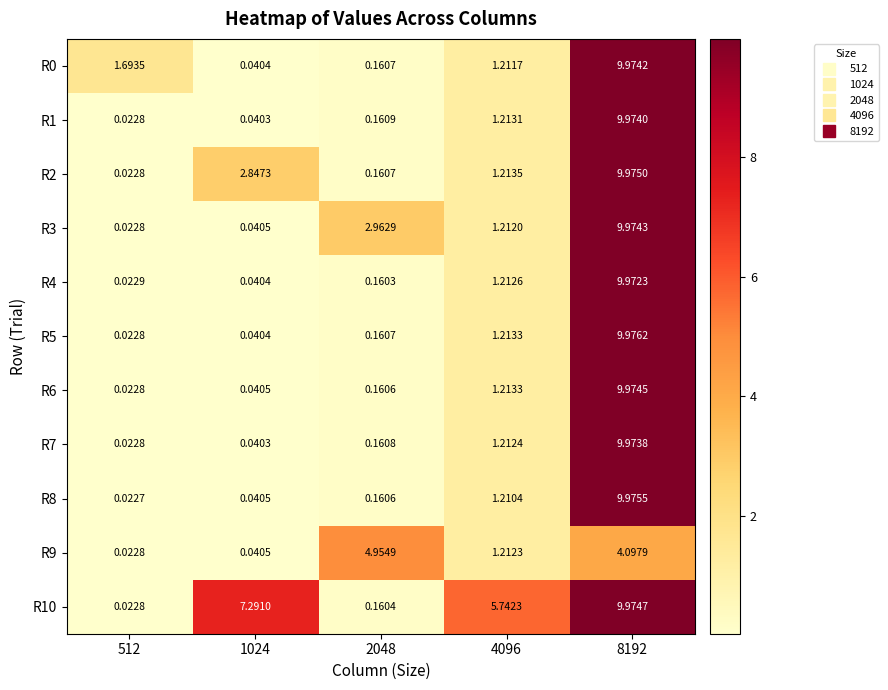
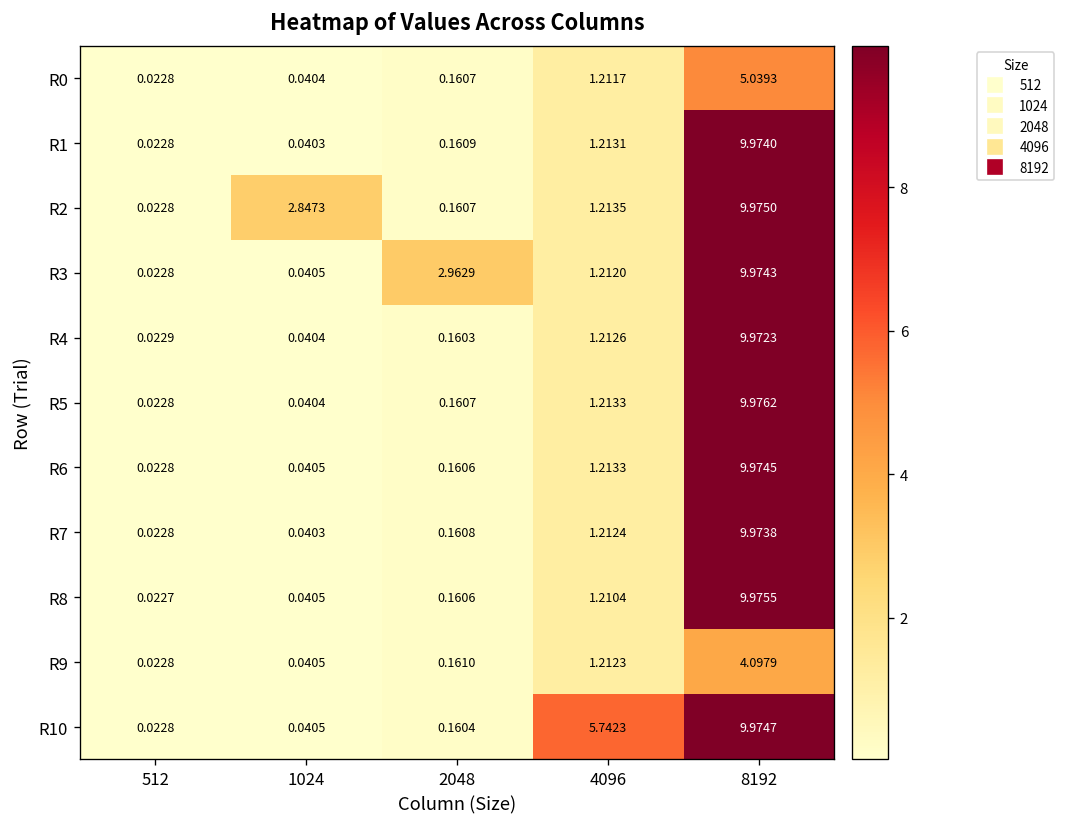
  {
    "R0": {
-     "512": 1.6935,
+     "512": 0.0228,
      "1024": 0.0404,
      "2048": 0.1607,
      "4096": 1.2117,
-     "8192": 9.9742
+     "8192": 5.0393
    },
    "R1": {
      "512": 0.0228,
      "1024": 0.0403,
      "2048": 0.1609,
      "4096": 1.2131,
      "8192": 9.9740
    },
    "R2": {
      "512": 0.0228,
      "1024": 2.8473,
      "2048": 0.1607,
      "4096": 1.2135,
      "8192": 9.9750
    },
    "R3": {
      "512": 0.0228,
      "1024": 0.0405,
      "2048": 2.9629,
      "4096": 1.2120,
      "8192": 9.9743
    },
    "R4": {
      "512": 0.0229,
      "1024": 0.0404,
      "2048": 0.1603,
      "4096": 1.2126,
      "8192": 9.9723
    },
    "R5": {
      "512": 0.0228,
      "1024": 0.0404,
      "2048": 0.1607,
      "4096": 1.2133,
      "8192": 9.9762
    },
    "R6": {
      "512": 0.0228,
      "1024": 0.0405,
      "2048": 0.1606,
      "4096": 1.2133,
      "8192": 9.9745
    },
    "R7": {
      "512": 0.0228,
      "1024": 0.0403,
      "2048": 0.1608,
      "4096": 1.2124,
      "8192": 9.9738
    },
    "R8": {
      "512": 0.0227,
      "1024": 0.0405,
      "2048": 0.1606,
      "4096": 1.2104,
      "8192": 9.9755
    },
    "R9": {
      "512": 0.0228,
      "1024": 0.0405,
-     "2048": 4.9549,
+     "2048": 0.1610,
      "4096": 1.2123,
      "8192": 4.0979
    },
    "R10": {
      "512": 0.0228,
-     "1024": 7.2910,
+     "1024": 0.0405,
      "2048": 0.1604,
      "4096": 5.7423,
      "8192": 9.9747
    }
  }
